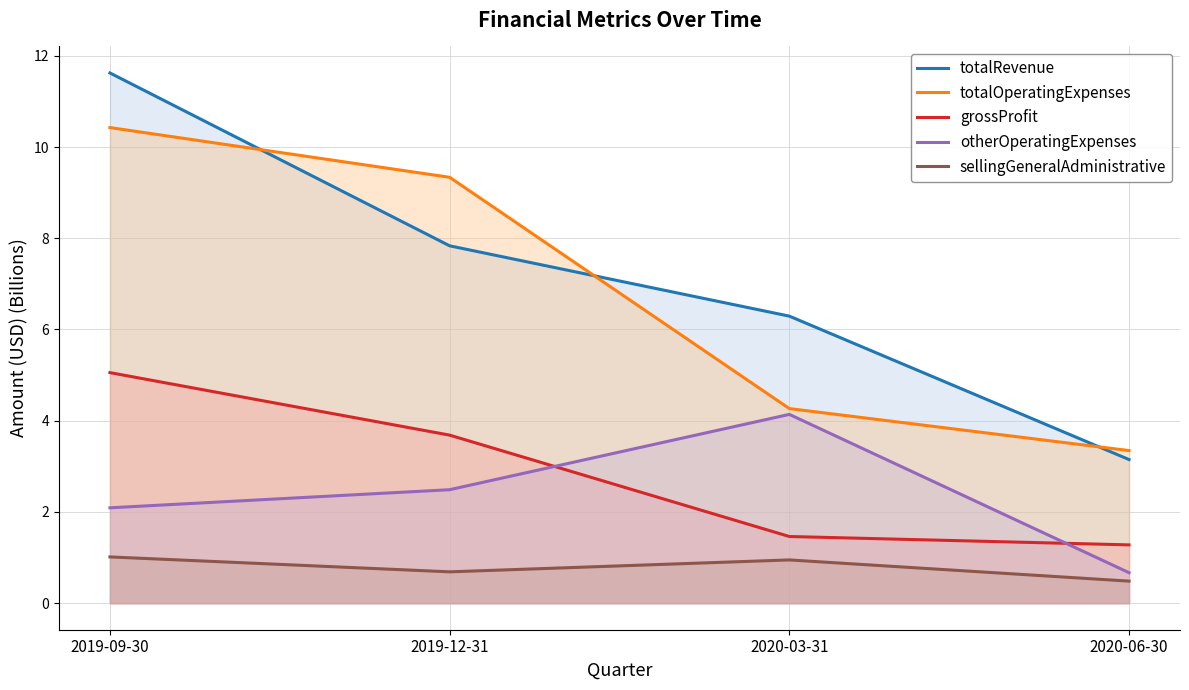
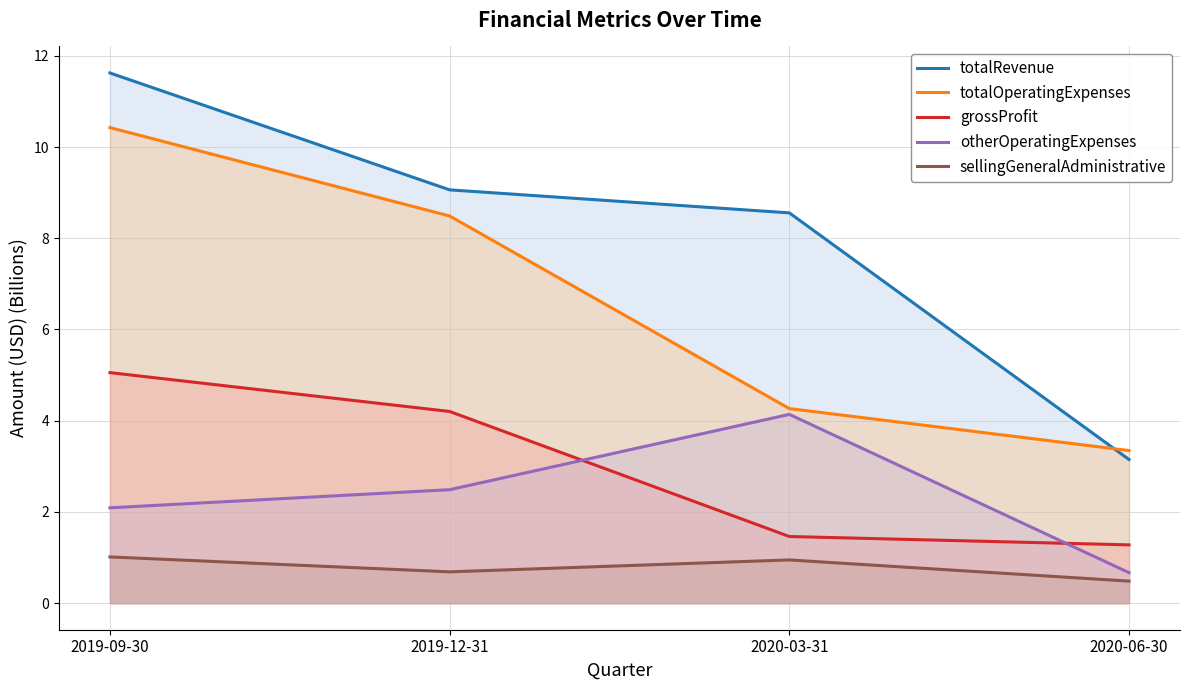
  {
    "totalRevenue": {
      "2019-09-30": 11.6,
-     "2019-12-31": 7.8,
-     "2020-03-31": 6.3,
+     "2019-12-31": 9.1,
+     "2020-03-31": 8.6,
      "2020-06-30": 3.1
    },
    "totalOperatingExpenses": {
      "2019-09-30": 10.4,
-     "2019-12-31": 9.3,
+     "2019-12-31": 8.5,
      "2020-03-31": 4.3,
      "2020-06-30": 3.3
    },
    "grossProfit": {
      "2019-09-30": 5.1,
-     "2019-12-31": 3.7,
+     "2019-12-31": 4.2,
      "2020-03-31": 1.5,
      "2020-06-30": 1.3
    },
    "otherOperatingExpenses": {
      "2019-09-30": 2.1,
      "2019-12-31": 2.5,
      "2020-03-31": 4.1,
      "2020-06-30": 0.7
    },
    "sellingGeneralAdministrative": {
      "2019-09-30": 1.0,
      "2019-12-31": 0.7,
      "2020-03-31": 0.9,
      "2020-06-30": 0.5
    }
  }
